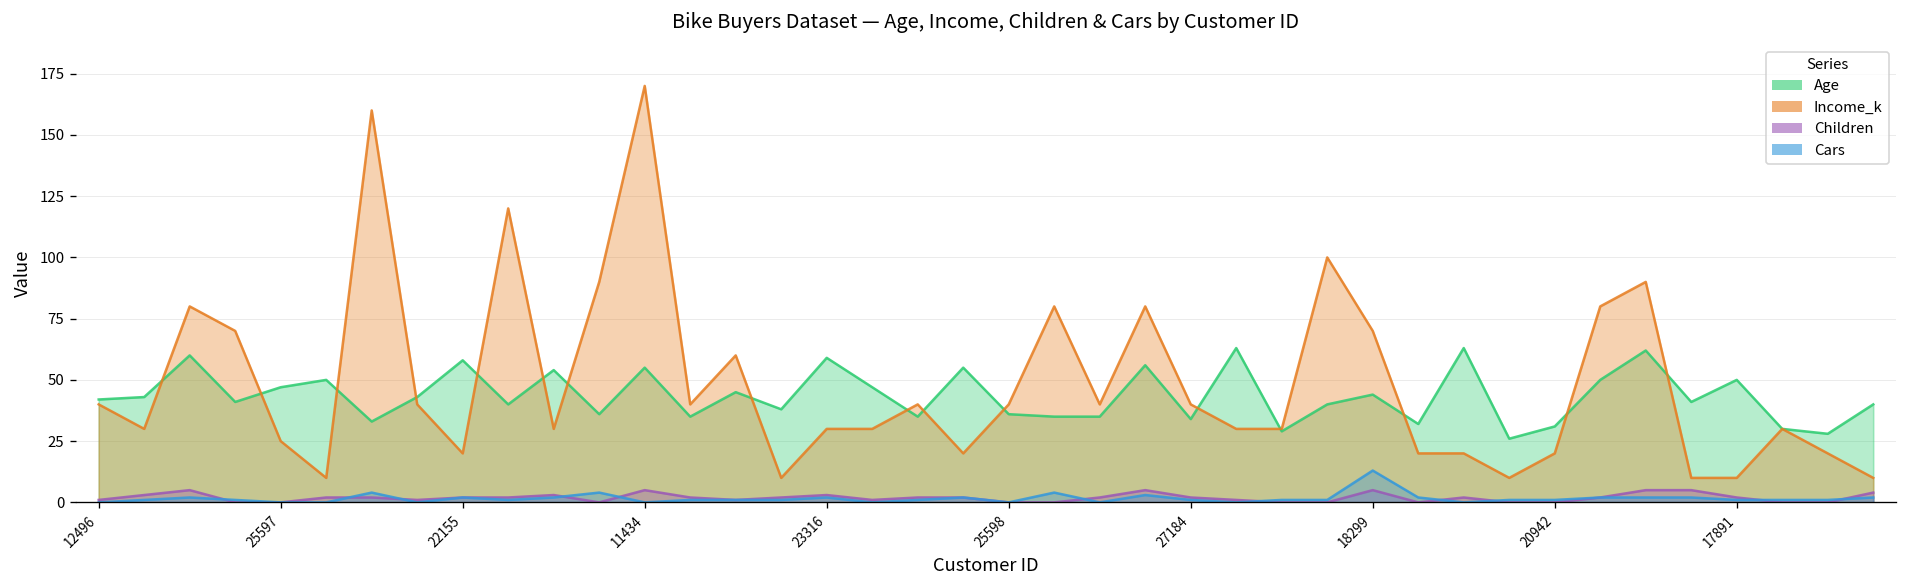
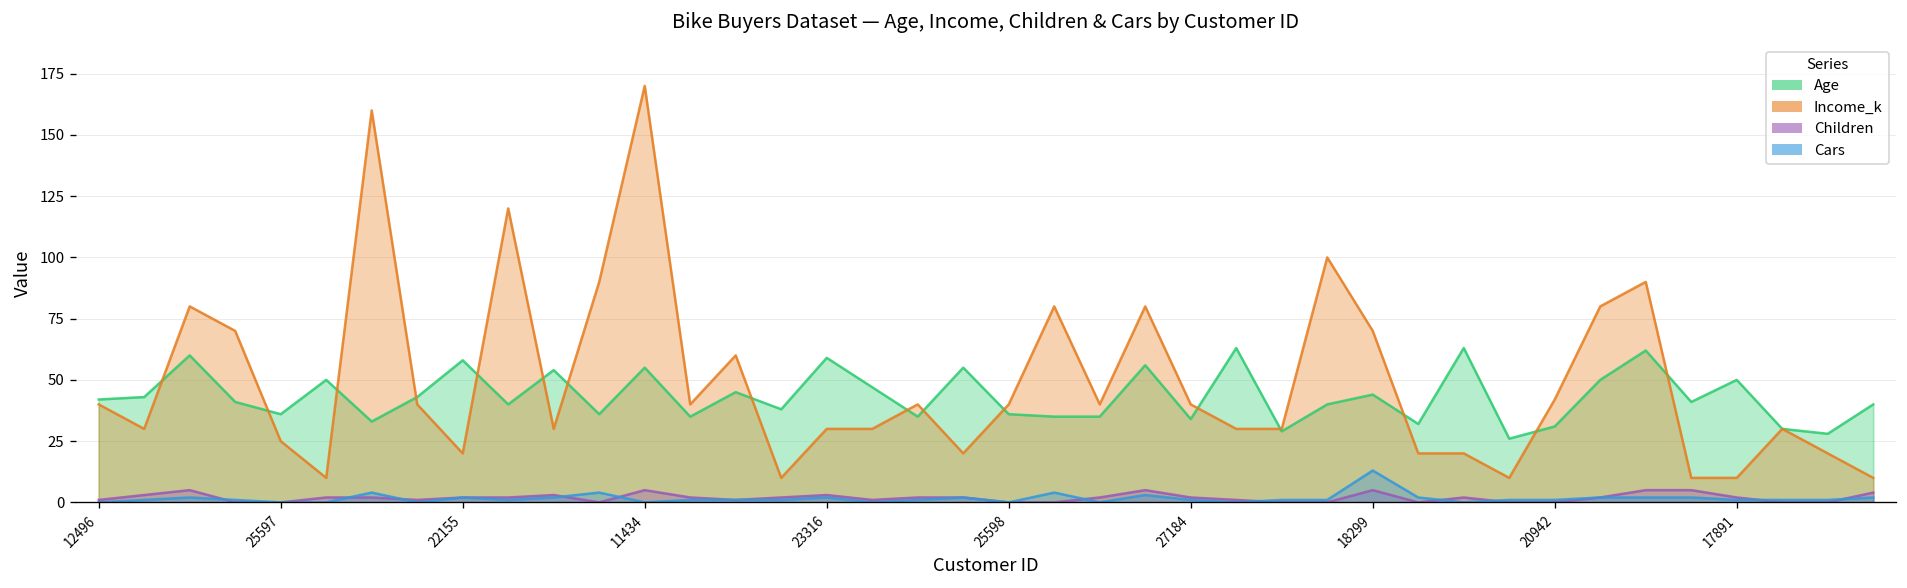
  {
    "Age": {
      "12496": 42,
-     "25597": 47,
+     "25597": 36,
      "22155": 58,
      "11434": 55,
      "23316": 59,
      "25598": 36,
      "27184": 34,
      "18299": 44,
      "20942": 31,
      "17891": 50
    },
    "Income_k": {
      "12496": 40,
      "25597": 25,
      "22155": 20,
      "11434": 170,
      "23316": 30,
      "25598": 40,
      "27184": 40,
      "18299": 70,
-     "20942": 20,
+     "20942": 42,
      "17891": 10
    },
    "Children": {
      "11434": 5,
      "18299": 5
    },
    "Cars": {
      "11434": 0,
      "18299": 13
    }
  }
